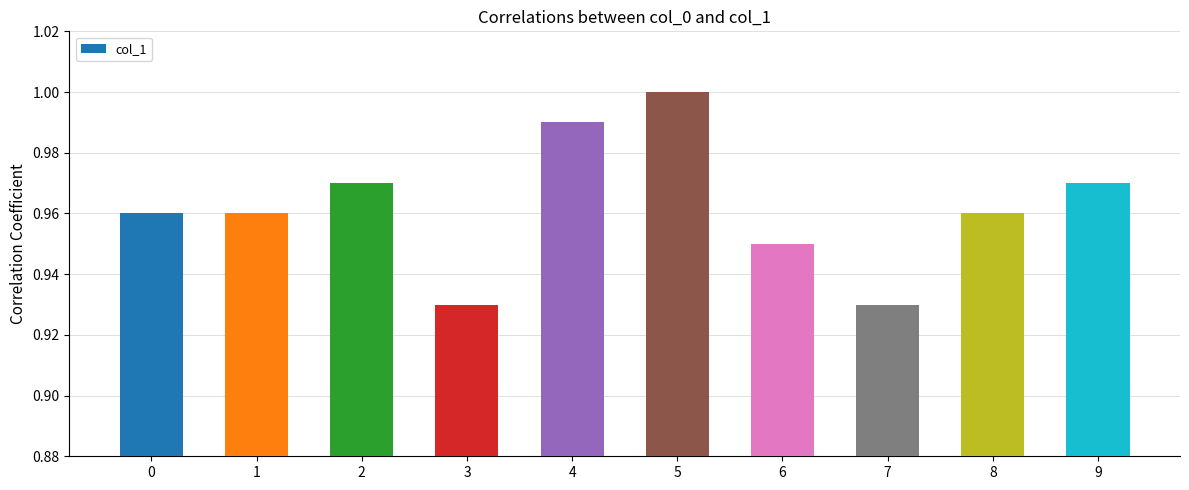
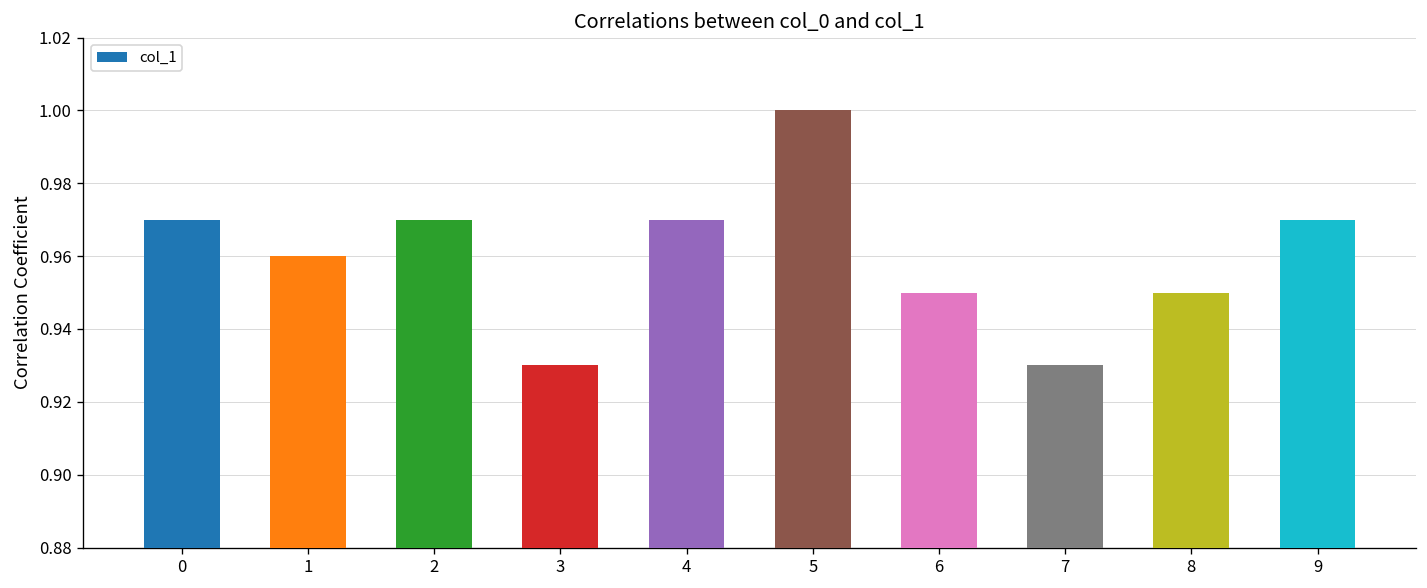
  {
-   "0": 0.96,
+   "0": 0.97,
    "1": 0.96,
    "2": 0.97,
    "3": 0.93,
-   "4": 0.99,
+   "4": 0.97,
    "5": 1.00,
    "6": 0.95,
    "7": 0.93,
-   "8": 0.96,
+   "8": 0.95,
    "9": 0.97
  }
